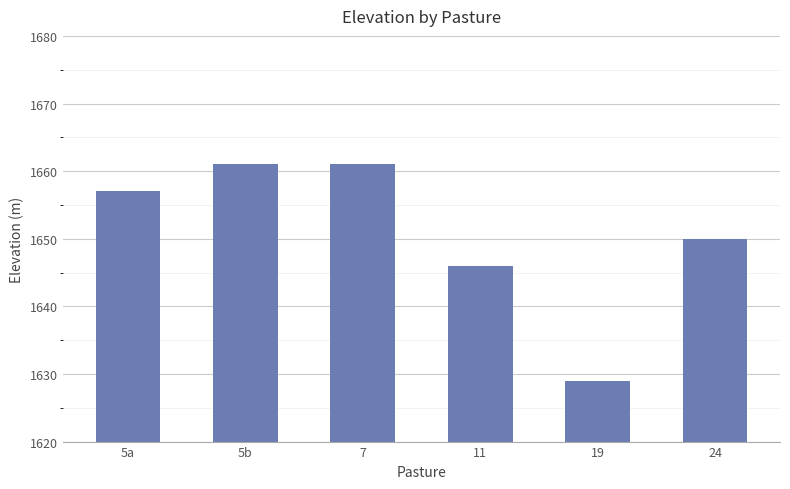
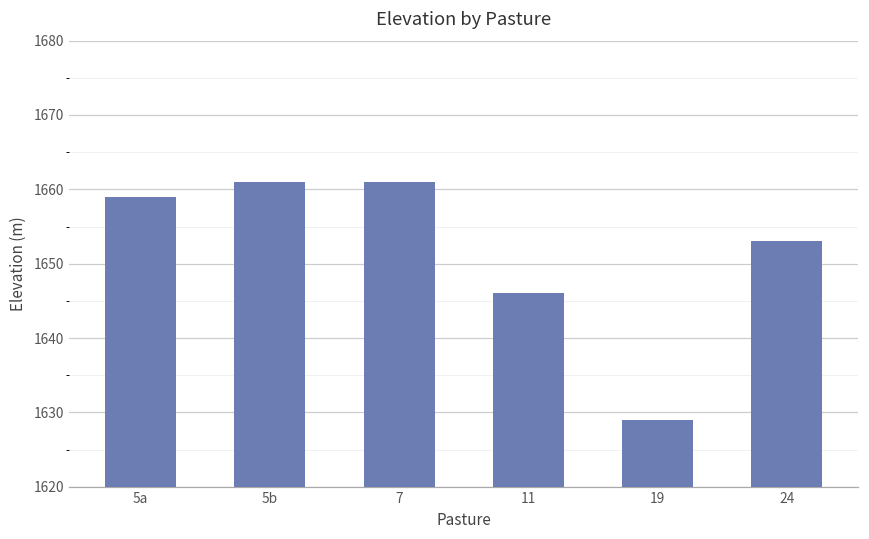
  {
-   "5a": 1657,
+   "5a": 1659,
    "5b": 1661,
    "7": 1661,
    "11": 1646,
    "19": 1629,
-   "24": 1650
+   "24": 1653
  }
